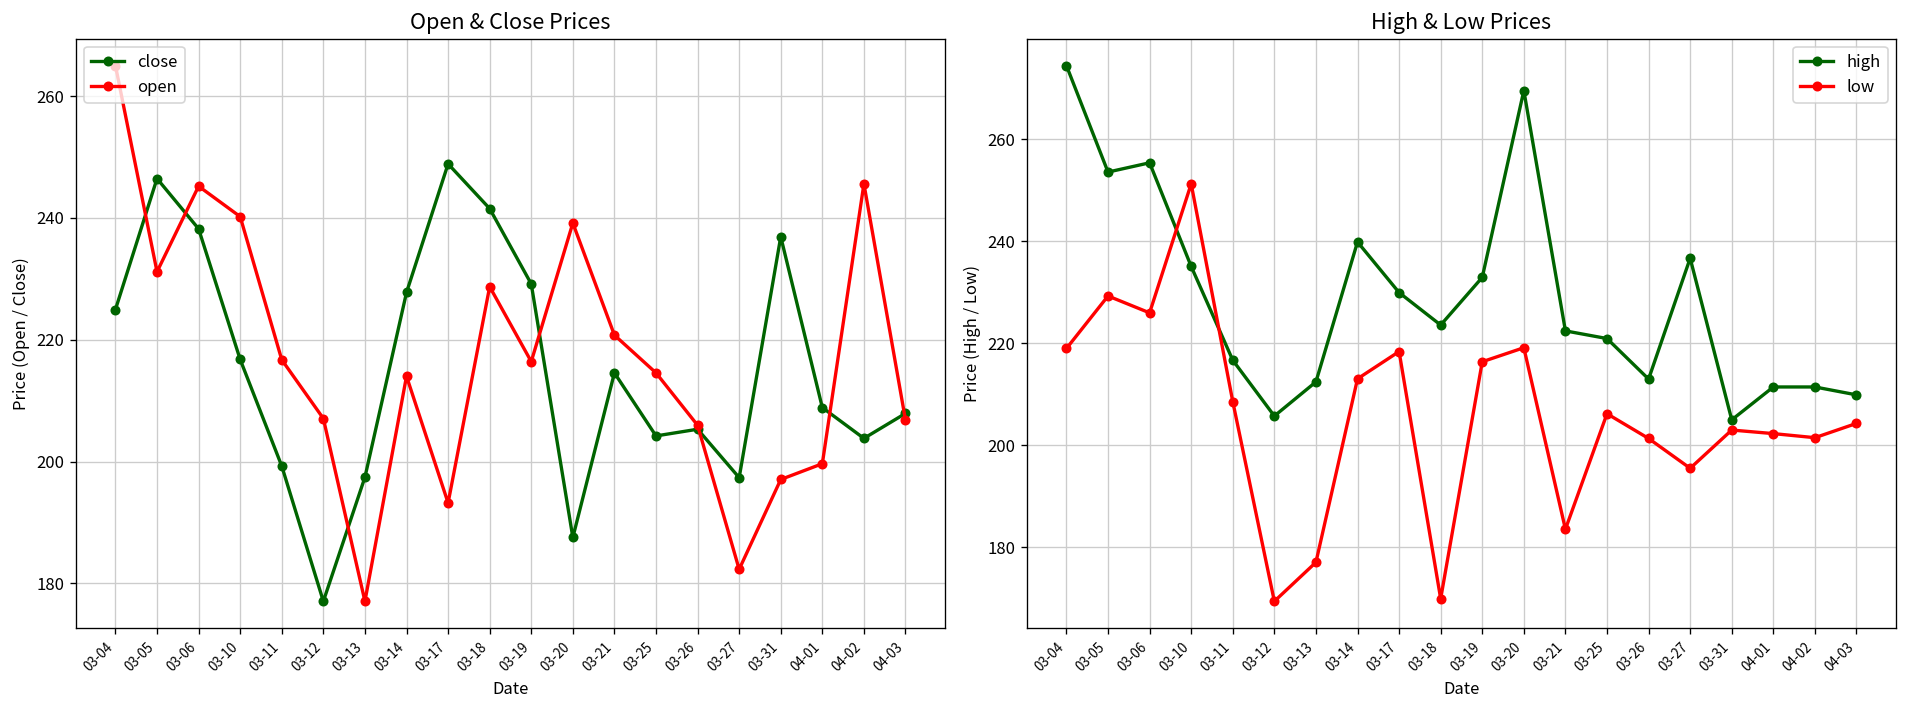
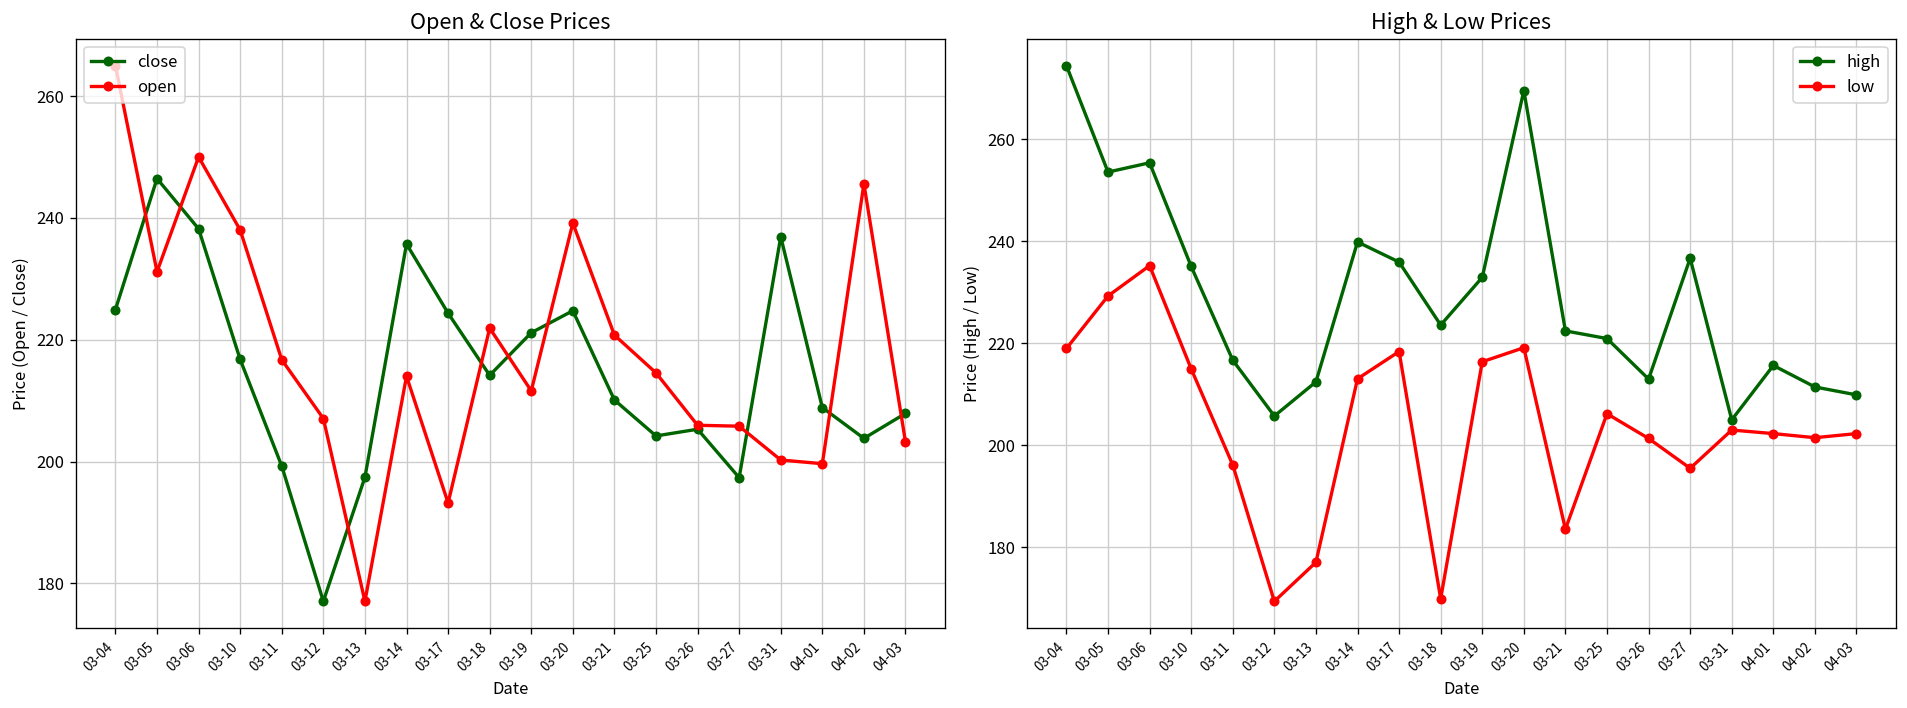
  {
    "Open & Close Prices": {
      "close": {
        "03-04": 225,
        "03-05": 246,
        "03-06": 238,
        "03-10": 217,
        "03-11": 199,
        "03-12": 177,
        "03-13": 197,
-       "03-14": 228,
-       "03-17": 249,
-       "03-18": 242,
-       "03-19": 229,
-       "03-20": 188,
-       "03-21": 215,
+       "03-14": 236,
+       "03-17": 224,
+       "03-18": 214,
+       "03-19": 221,
+       "03-20": 225,
+       "03-21": 210,
        "03-25": 204,
        "03-26": 205,
        "03-27": 197,
        "03-31": 237,
        "04-01": 209,
        "04-02": 204,
        "04-03": 208
      },
      "open": {
        "03-05": 231,
-       "03-06": 245,
-       "03-10": 240,
+       "03-06": 250,
+       "03-10": 238,
        "03-11": 217,
        "03-12": 207,
        "03-13": 177,
        "03-14": 214,
        "03-17": 193,
-       "03-18": 229,
-       "03-19": 216,
+       "03-18": 222,
+       "03-19": 212,
        "03-20": 239,
        "03-21": 221,
        "03-25": 215,
        "03-26": 206,
-       "03-27": 182,
-       "03-31": 197,
+       "03-27": 206,
+       "03-31": 200,
        "04-01": 200,
        "04-02": 246,
-       "04-03": 207
+       "04-03": 203
      }
    },
    "High & Low Prices": {
      "high": {
        "03-04": 275,
        "03-05": 254,
        "03-06": 255,
        "03-10": 235,
        "03-11": 217,
        "03-12": 206,
        "03-13": 212,
        "03-14": 240,
-       "03-17": 230,
+       "03-17": 236,
        "03-18": 224,
        "03-19": 233,
        "03-20": 270,
        "03-21": 222,
        "03-25": 221,
        "03-26": 213,
        "03-27": 237,
        "03-31": 205,
-       "04-01": 211,
+       "04-01": 216,
        "04-02": 211,
        "04-03": 210
      },
      "low": {
        "03-04": 219,
        "03-05": 229,
-       "03-06": 226,
-       "03-10": 251,
-       "03-11": 209,
+       "03-06": 235,
+       "03-10": 215,
+       "03-11": 196,
        "03-12": 169,
        "03-13": 177,
        "03-14": 213,
        "03-17": 218,
        "03-18": 170,
        "03-19": 216,
        "03-20": 219,
        "03-21": 184,
        "03-25": 206,
        "03-26": 201,
        "03-27": 196,
        "03-31": 203,
        "04-01": 202,
        "04-02": 202,
-       "04-03": 204
+       "04-03": 202
      }
    }
  }
